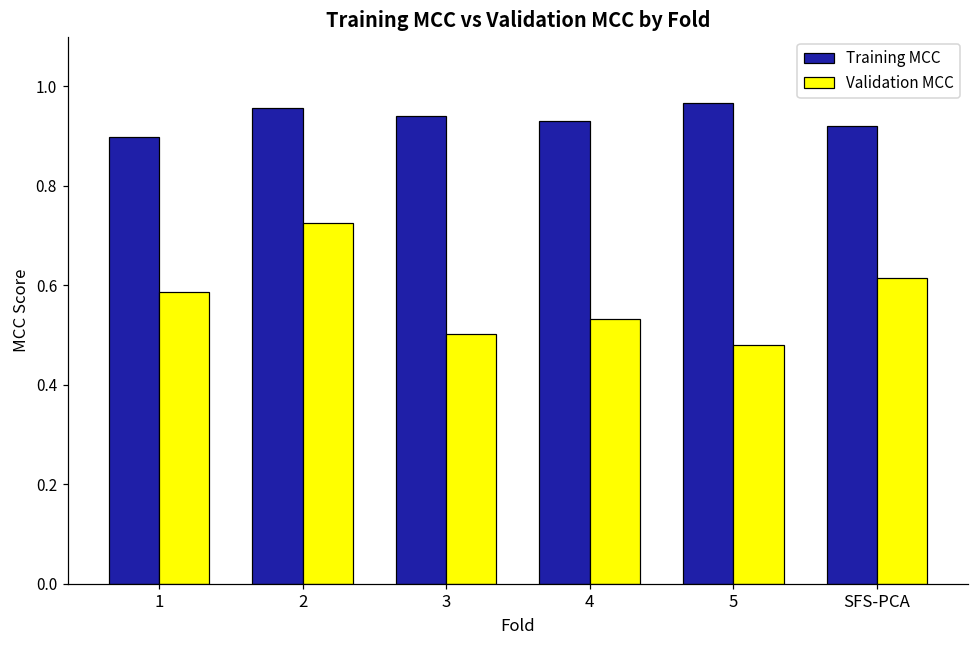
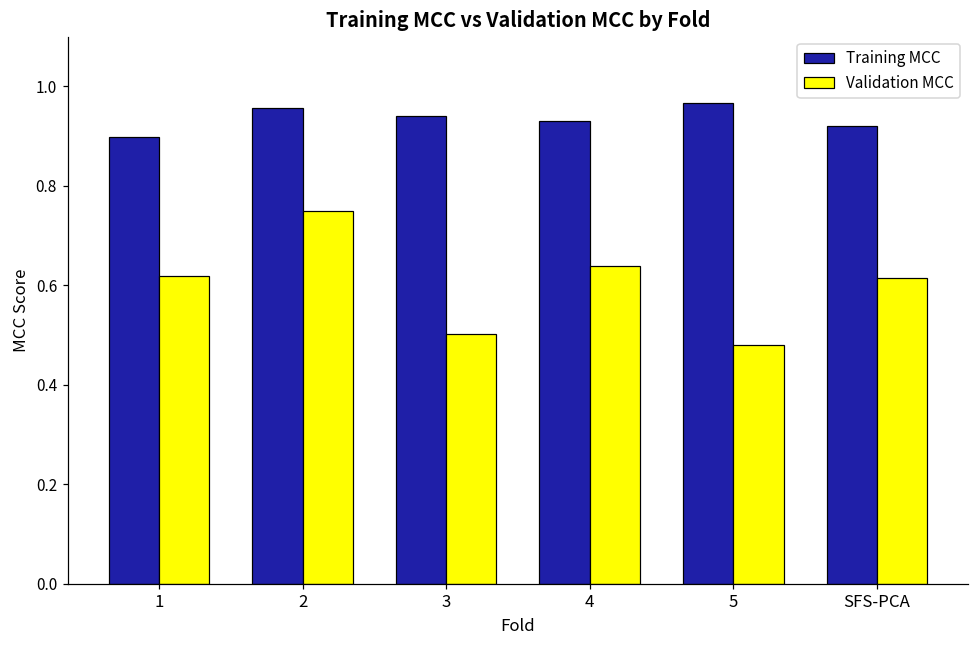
  {
    "Training MCC": {
      "1": 0.90,
      "2": 0.96,
      "3": 0.94,
      "4": 0.93,
      "5": 0.97,
      "SFS-PCA": 0.92
    },
    "Validation MCC": {
-     "1": 0.59,
-     "2": 0.73,
+     "1": 0.62,
+     "2": 0.75,
      "3": 0.50,
-     "4": 0.53,
+     "4": 0.64,
      "5": 0.48,
      "SFS-PCA": 0.62
    }
  }
